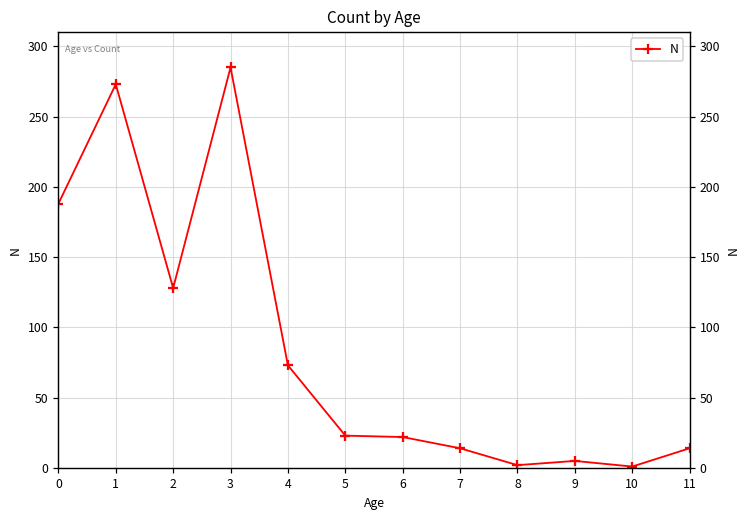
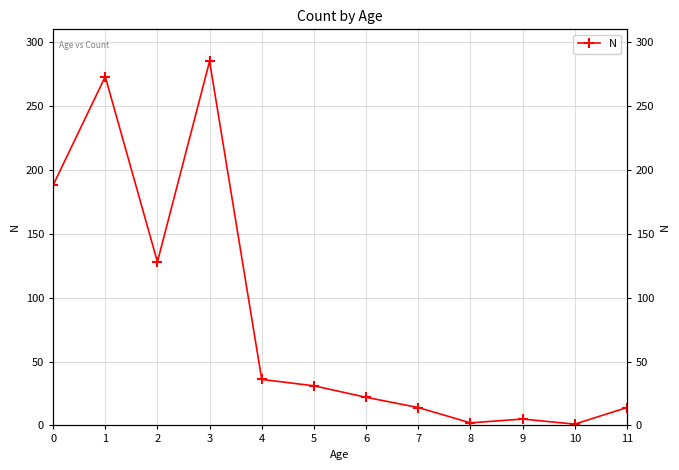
  {
    "0": 188,
    "1": 273,
    "2": 128,
    "3": 285,
-   "4": 73,
-   "5": 23,
+   "4": 36,
+   "5": 31,
    "6": 22,
    "7": 14,
    "8": 2,
    "9": 5,
    "10": 1,
    "11": 14
  }
